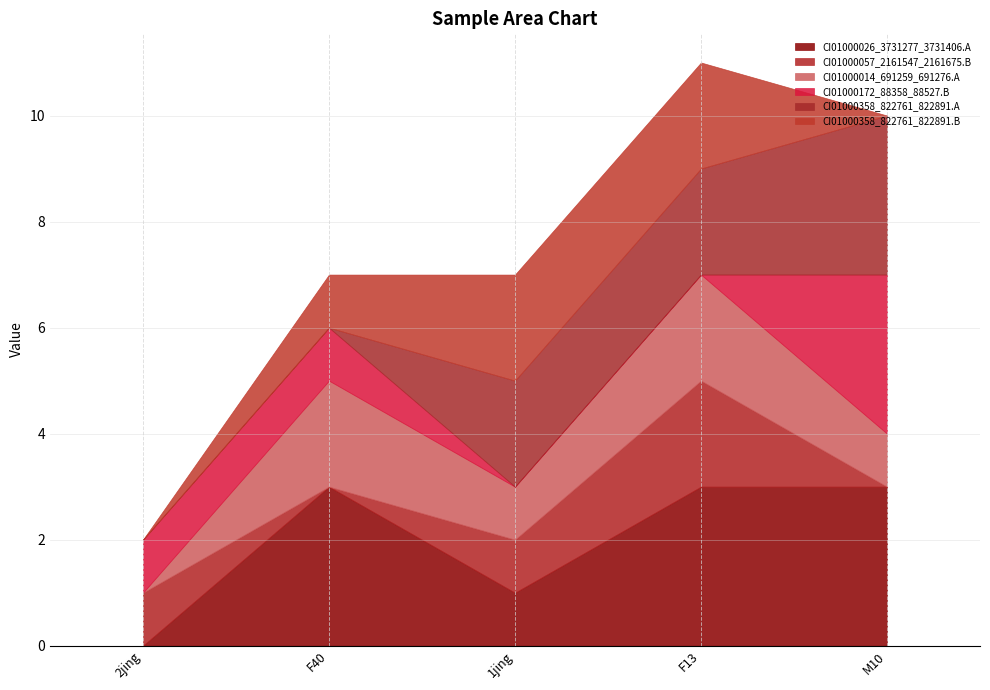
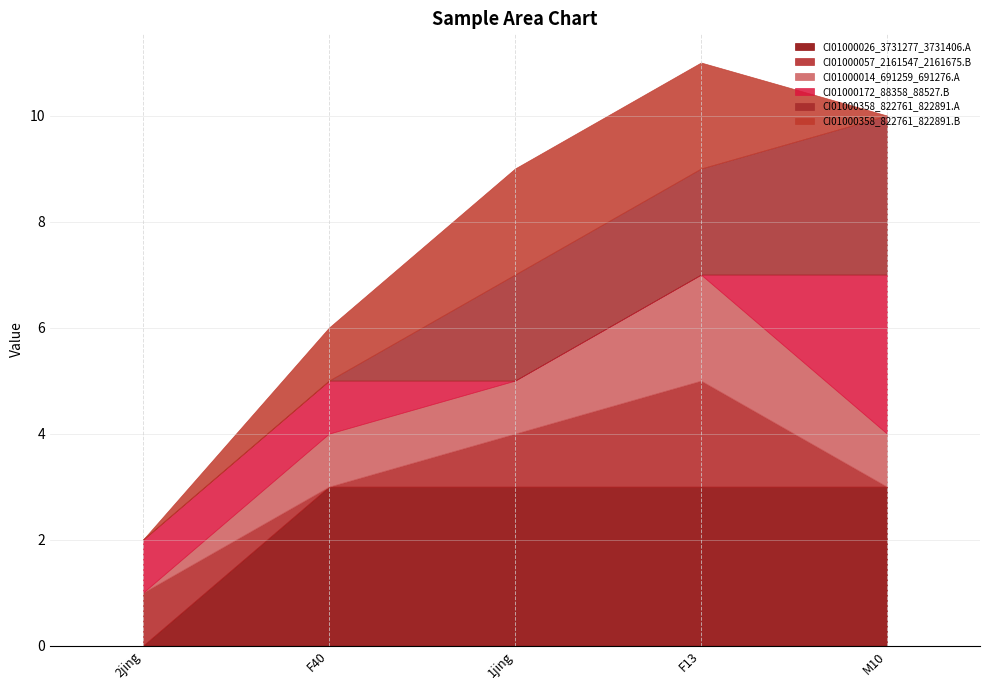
  {
    "CI01000026_3731277_3731406.A": {
      "2jing": 0,
-     "1jing": 1,
+     "1jing": 3,
      "F13": 3
    },
    "CI01000014_691259_691276.A": {
-     "F40": 2,
+     "F40": 1,
      "M10": 1
    }
  }
